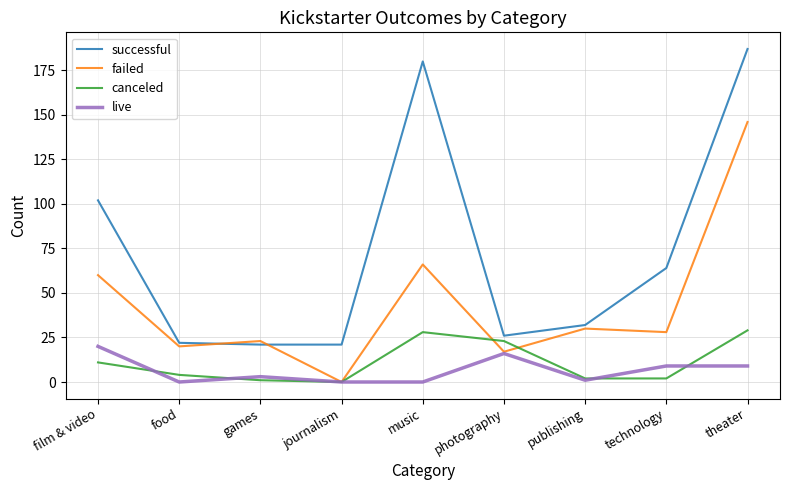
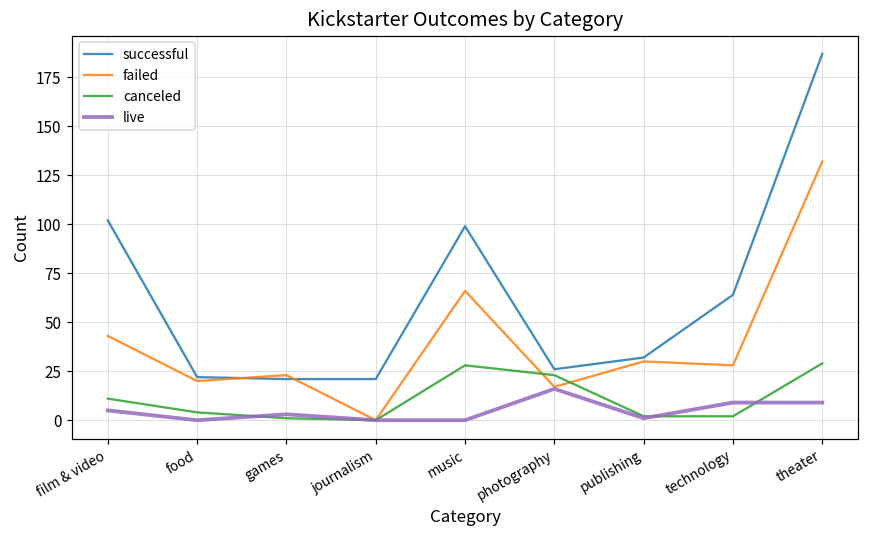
  {
    "successful": {
      "film & video": 102,
      "food": 22,
      "games": 21,
      "journalism": 21,
-     "music": 180,
+     "music": 99,
      "photography": 26,
      "publishing": 32,
      "technology": 64,
      "theater": 187
    },
    "failed": {
-     "film & video": 60,
+     "film & video": 43,
      "food": 20,
      "games": 23,
      "music": 66,
      "publishing": 30,
      "technology": 28,
-     "theater": 146
+     "theater": 132
    },
    "canceled": {
      "film & video": 11,
      "food": 4,
      "games": 1,
      "music": 28,
      "photography": 23,
      "technology": 2,
      "theater": 29
    },
    "live": {
-     "film & video": 20,
+     "film & video": 5,
      "food": 0,
      "games": 3,
      "music": 0,
      "technology": 9,
      "theater": 9
    }
  }
